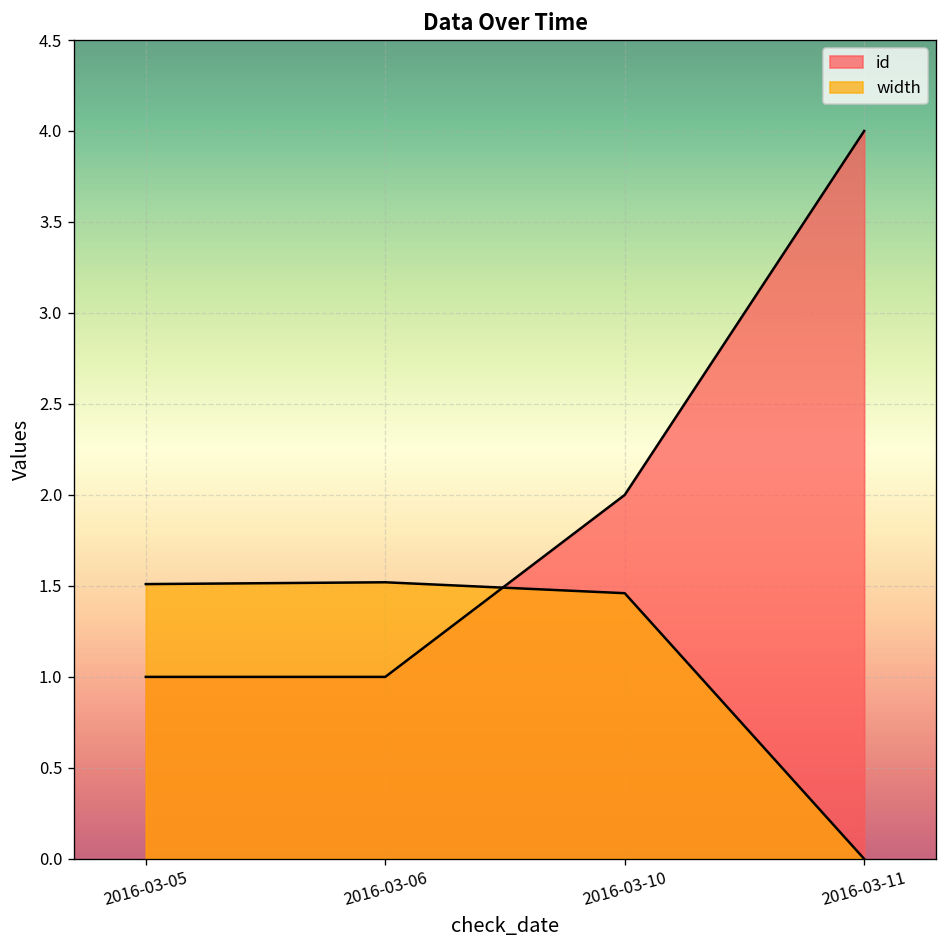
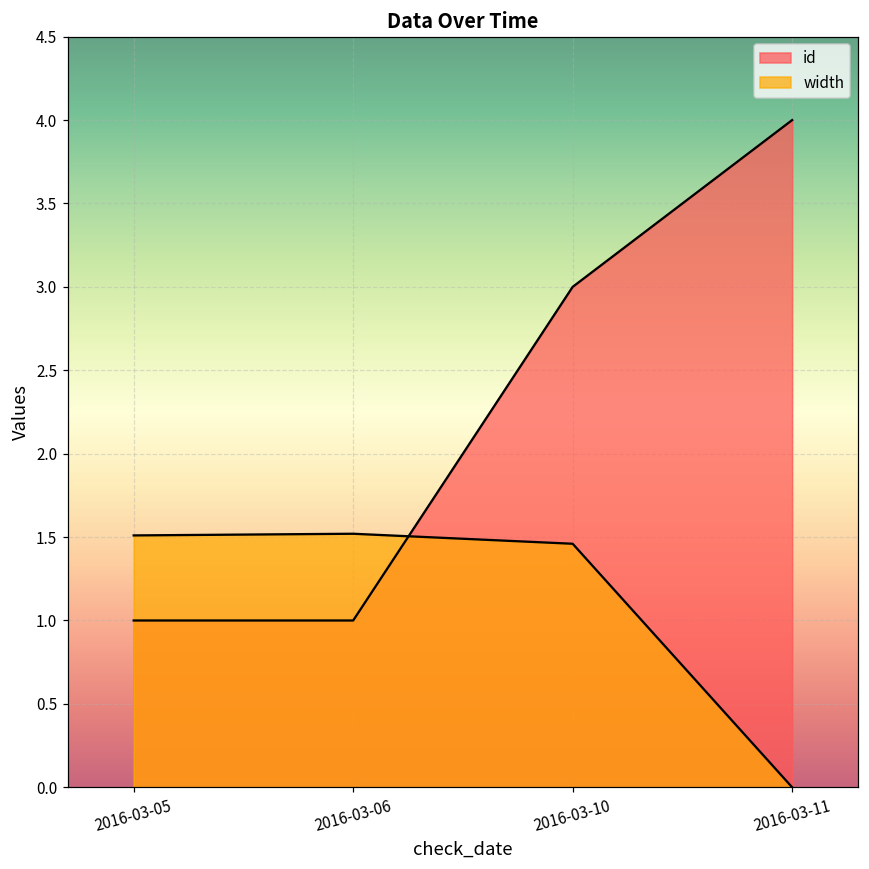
  {
    "id": {
      "2016-03-05": 1,
      "2016-03-06": 1,
-     "2016-03-10": 2,
+     "2016-03-10": 3,
      "2016-03-11": 4
    },
    "width": {
      "2016-03-05": 1.51,
      "2016-03-06": 1.52,
      "2016-03-10": 1.46,
      "2016-03-11": 0
    }
  }
